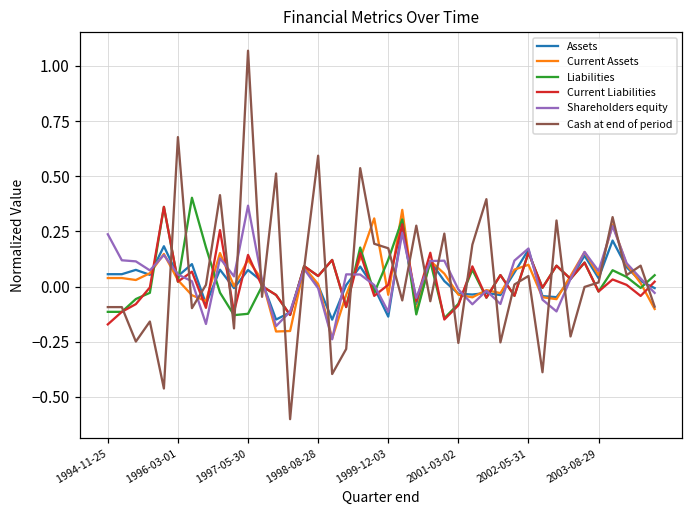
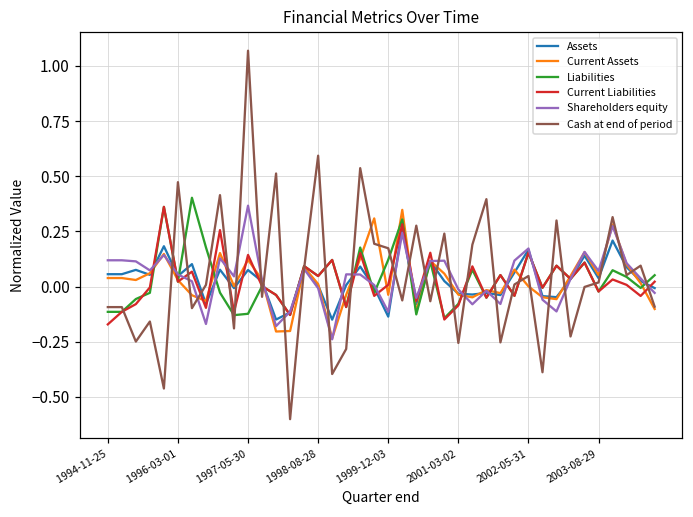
  {
    "Assets": {
      "1994-11-25": 0.06,
      "1997-05-30": 0.07,
      "1999-12-03": -0.14,
      "2003-08-29": 0.04
    },
    "Current Assets": {
      "1994-11-25": 0.04,
      "1997-05-30": 0.12,
      "1999-12-03": -0.04,
-     "2002-05-31": 0.10,
+     "2002-05-31": 0.00,
      "2003-08-29": 0.05
    },
    "Liabilities": {
      "1994-11-25": -0.11,
      "1997-05-30": -0.12,
      "1999-12-03": 0.12
    },
    "Current Liabilities": {
      "1994-11-25": -0.17,
      "1997-05-30": 0.14,
      "1999-12-03": 0.01
    },
    "Shareholders equity": {
-     "1994-11-25": 0.24,
+     "1994-11-25": 0.12,
      "1997-05-30": 0.37,
      "1998-08-28": -0.01,
      "1999-12-03": -0.11,
      "2001-03-02": -0.01,
      "2003-08-29": 0.07
    },
    "Cash at end of period": {
      "1994-11-25": -0.09,
-     "1996-03-01": 0.68,
+     "1996-03-01": 0.47,
      "1997-05-30": 1.07,
      "1998-08-28": 0.59,
      "1999-12-03": 0.17,
      "2001-03-02": -0.26,
      "2002-05-31": 0.05,
      "2003-08-29": 0.02
    }
  }
